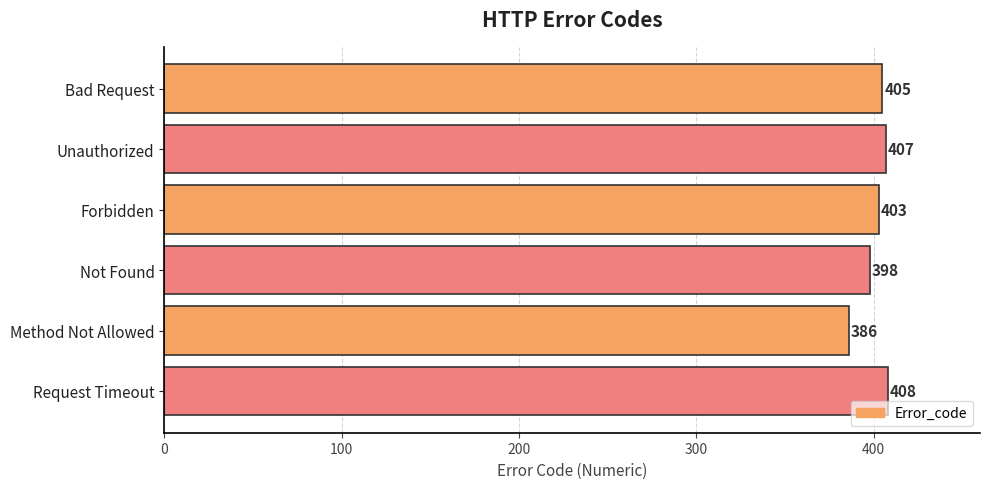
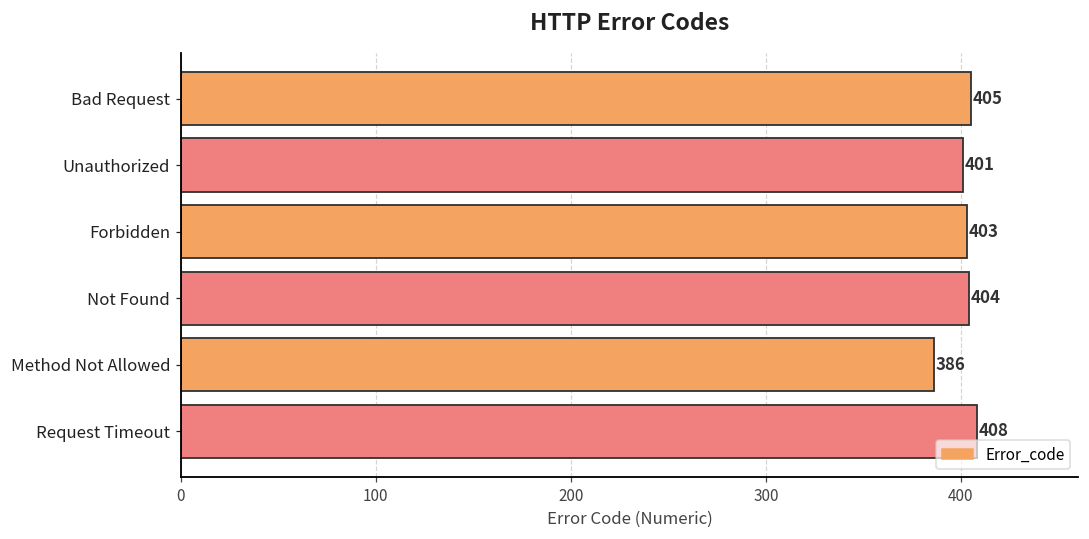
  {
    "Bad Request": 405,
-   "Unauthorized": 407,
+   "Unauthorized": 401,
    "Forbidden": 403,
-   "Not Found": 398,
+   "Not Found": 404,
    "Method Not Allowed": 386,
    "Request Timeout": 408
  }
